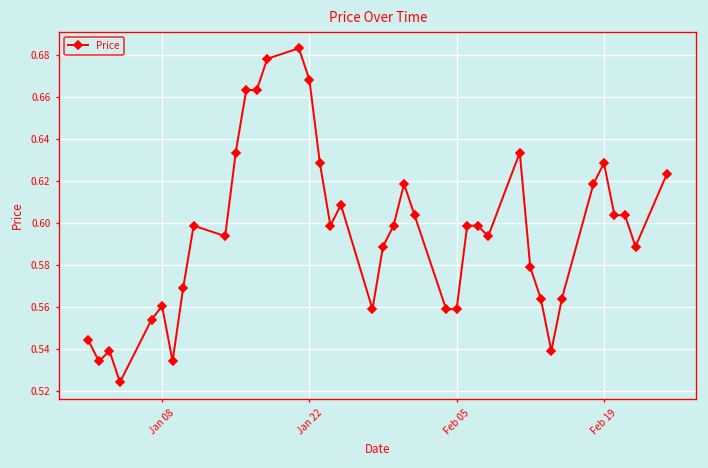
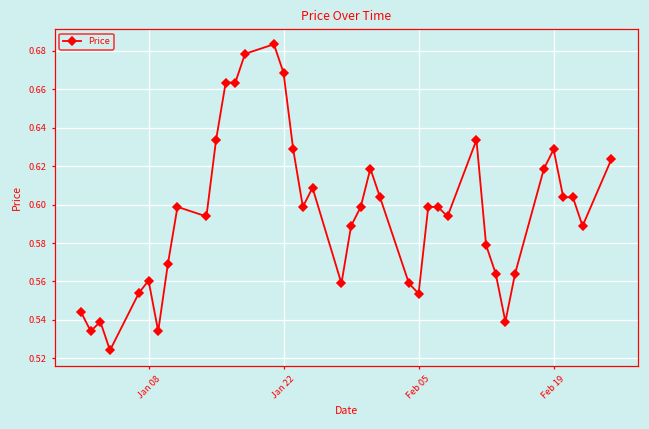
  {
    "Jan 08": 0.560,
    "Jan 22": 0.668,
-   "Feb 05": 0.559,
+   "Feb 05": 0.554,
    "Feb 19": 0.629
  }
